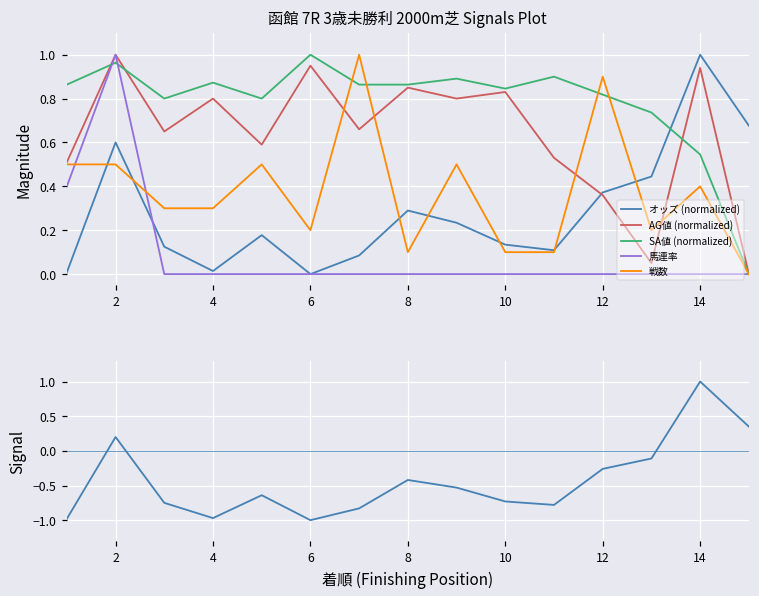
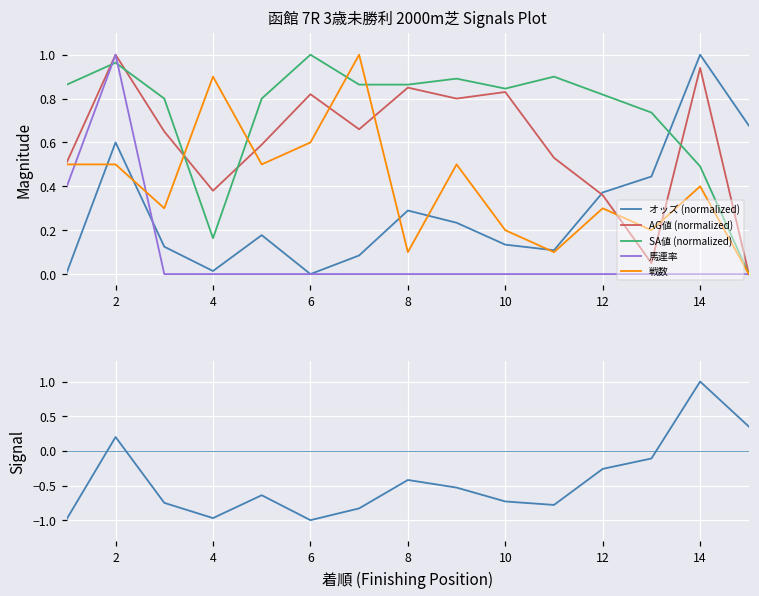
  {
    "函館 7R 3歳未勝利 2000m芝 Signals Plot": {
      "オッズ (normalized)": {
        "2": 0.60,
        "4": 0.01,
        "8": 0.29,
        "10": 0.13,
        "14": 1.00
      },
      "AG値 (normalized)": {
-       "4": 0.80,
-       "6": 0.95,
+       "4": 0.38,
+       "6": 0.82,
        "8": 0.85,
        "10": 0.83,
        "14": 0.94
      },
      "SA値 (normalized)": {
        "2": 0.96,
-       "4": 0.87,
+       "4": 0.16,
        "6": 1.00,
        "8": 0.86,
        "10": 0.85,
        "12": 0.82,
-       "14": 0.55
+       "14": 0.49
      },
      "馬連率": {
        "4": 0.00,
        "8": 0.00,
        "10": 0.00,
        "12": 0.00
      },
      "戦数": {
        "2": 0.50,
-       "4": 0.30,
-       "6": 0.20,
+       "4": 0.90,
+       "6": 0.60,
        "8": 0.10,
-       "10": 0.10,
-       "12": 0.90,
+       "10": 0.20,
+       "12": 0.30,
        "14": 0.40
      }
    }
  }
